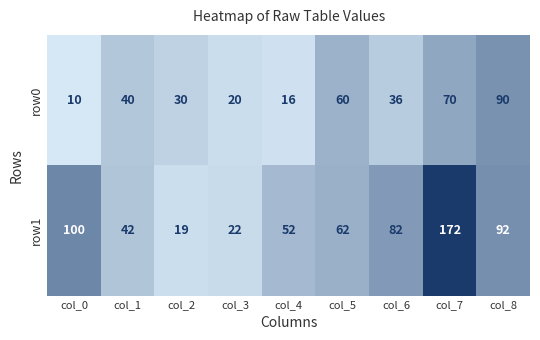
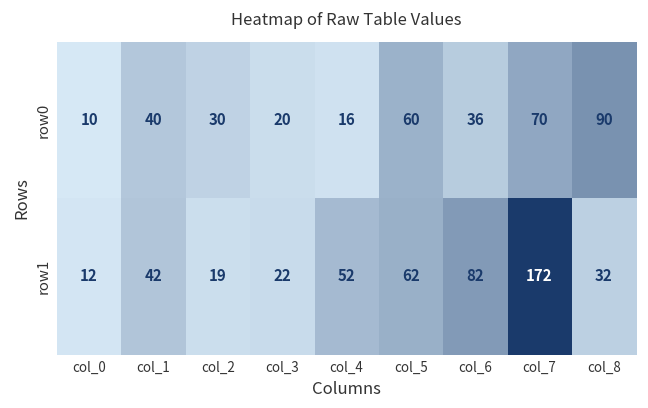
  {
    "row0": {
      "col_0": 10,
      "col_1": 40,
      "col_2": 30,
      "col_3": 20,
      "col_4": 16,
      "col_5": 60,
      "col_6": 36,
      "col_7": 70,
      "col_8": 90
    },
    "row1": {
-     "col_0": 100,
+     "col_0": 12,
      "col_1": 42,
      "col_2": 19,
      "col_3": 22,
      "col_4": 52,
      "col_5": 62,
      "col_6": 82,
      "col_7": 172,
-     "col_8": 92
+     "col_8": 32
    }
  }
